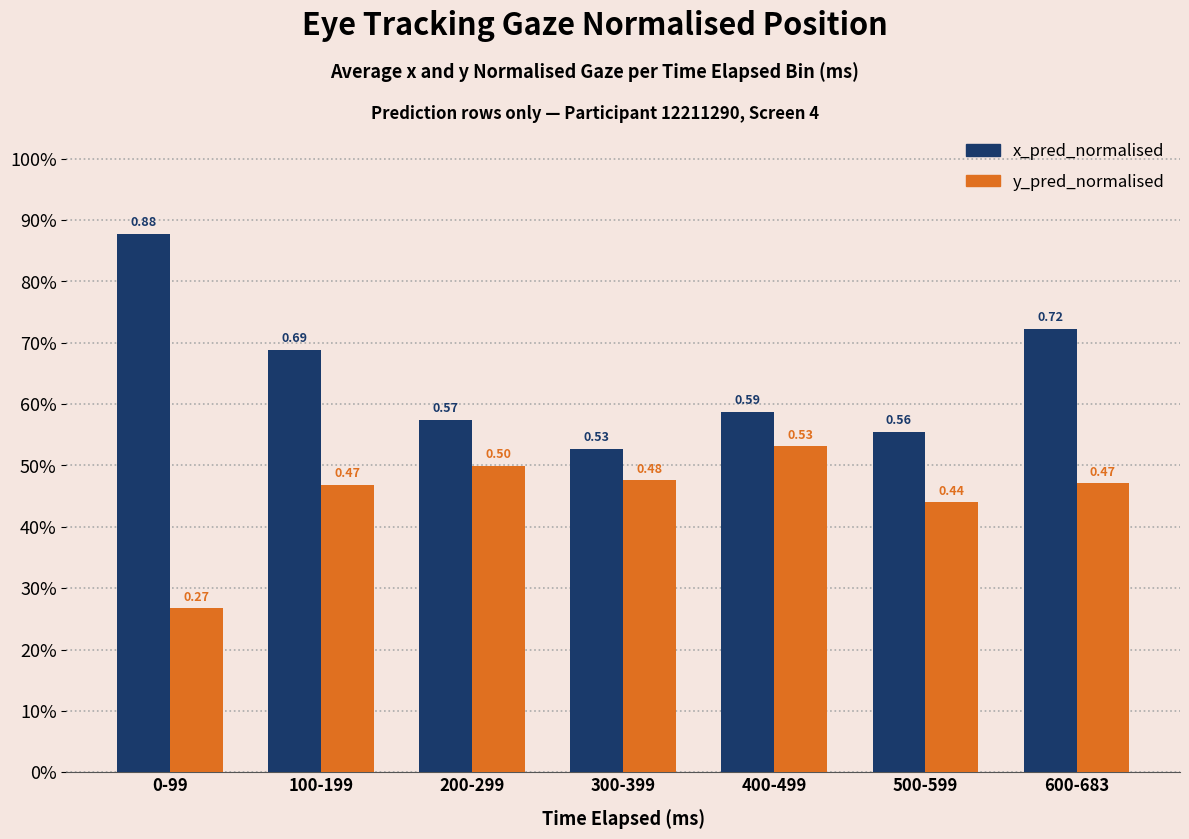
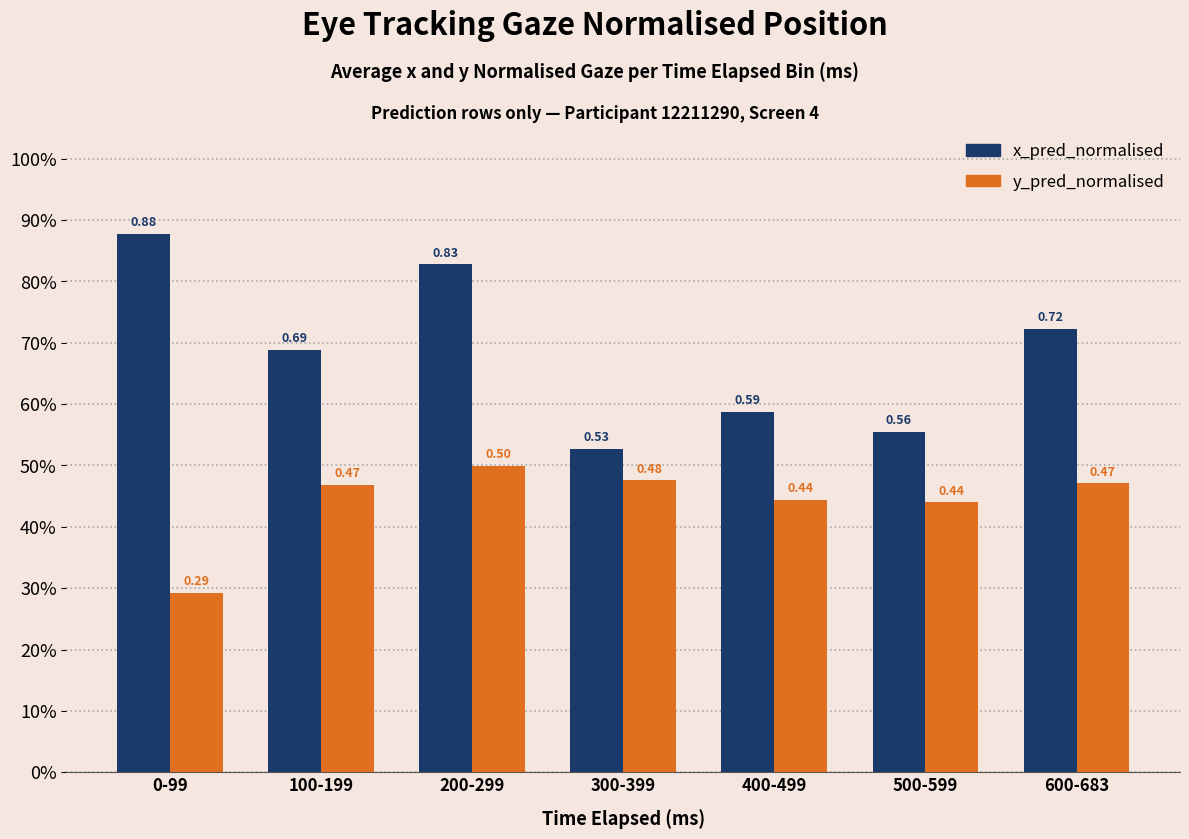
  {
    "x_pred_normalised": {
      "0-99": 0.88,
      "100-199": 0.69,
-     "200-299": 0.57,
+     "200-299": 0.83,
      "300-399": 0.53,
      "400-499": 0.59,
      "500-599": 0.56,
      "600-683": 0.72
    },
    "y_pred_normalised": {
-     "0-99": 0.27,
+     "0-99": 0.29,
      "100-199": 0.47,
      "200-299": 0.50,
      "300-399": 0.48,
-     "400-499": 0.53,
+     "400-499": 0.44,
      "500-599": 0.44,
      "600-683": 0.47
    }
  }
